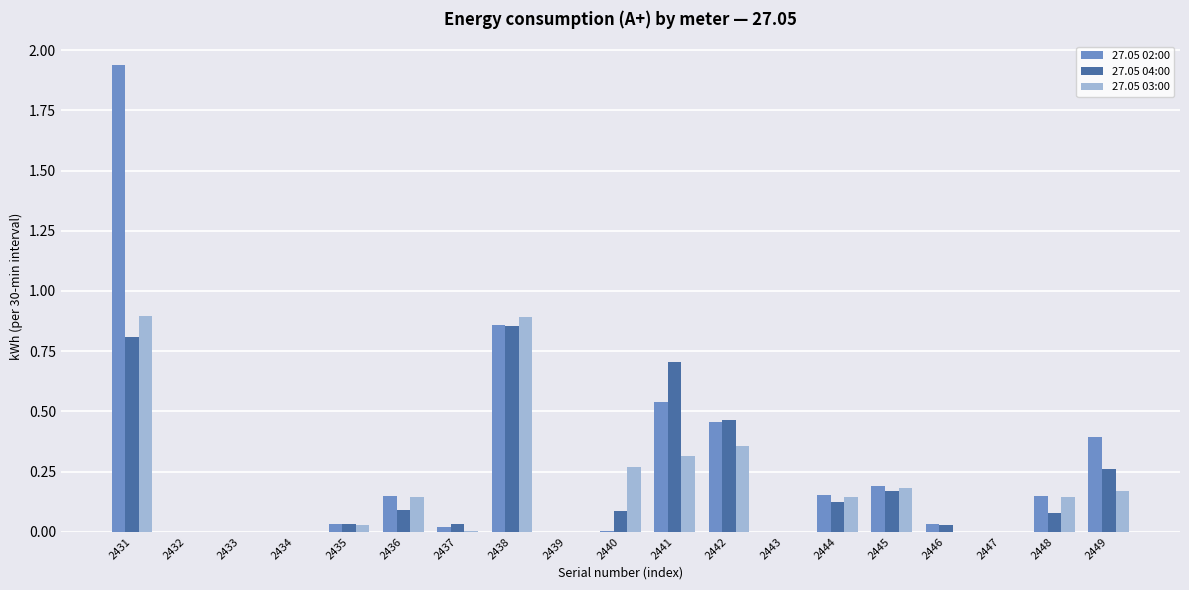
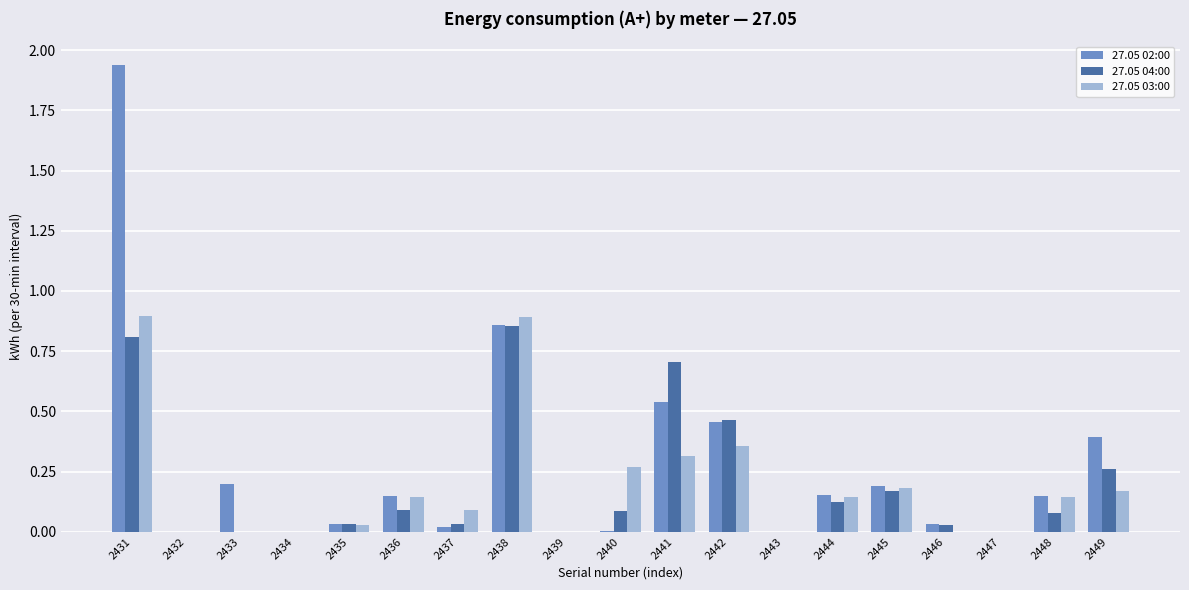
  {
    "27.05 02:00": {
      "2431": 1.94,
      "2432": 0.0,
-     "2433": 0.0,
+     "2433": 0.2,
      "2434": 0.0,
      "2435": 0.03,
      "2436": 0.15,
      "2437": 0.02,
      "2438": 0.86,
      "2439": 0.0,
      "2441": 0.54,
      "2442": 0.46,
      "2443": 0.0,
      "2444": 0.15,
      "2445": 0.2,
      "2446": 0.03,
      "2447": 0.0,
      "2448": 0.15,
      "2449": 0.4
    },
    "27.05 04:00": {
      "2431": 0.81,
      "2432": 0.00,
      "2433": 0.00,
      "2434": 0.00,
      "2435": 0.03,
      "2436": 0.09,
      "2437": 0.03,
      "2438": 0.86,
      "2439": 0.00,
      "2440": 0.09,
      "2441": 0.71,
      "2442": 0.46,
      "2443": 0.00,
      "2444": 0.12,
      "2445": 0.17,
      "2446": 0.03,
      "2447": 0.00,
      "2448": 0.08,
      "2449": 0.26
    },
    "27.05 03:00": {
      "2431": 0.90,
      "2432": 0.00,
      "2433": 0.00,
      "2434": 0.00,
      "2435": 0.03,
      "2436": 0.14,
-     "2437": 0.00,
+     "2437": 0.09,
      "2438": 0.89,
      "2439": 0.00,
      "2440": 0.27,
      "2441": 0.32,
      "2442": 0.36,
      "2443": 0.00,
      "2444": 0.14,
      "2445": 0.18,
      "2446": 0.00,
      "2447": 0.00,
      "2448": 0.14,
      "2449": 0.17
    }
  }
